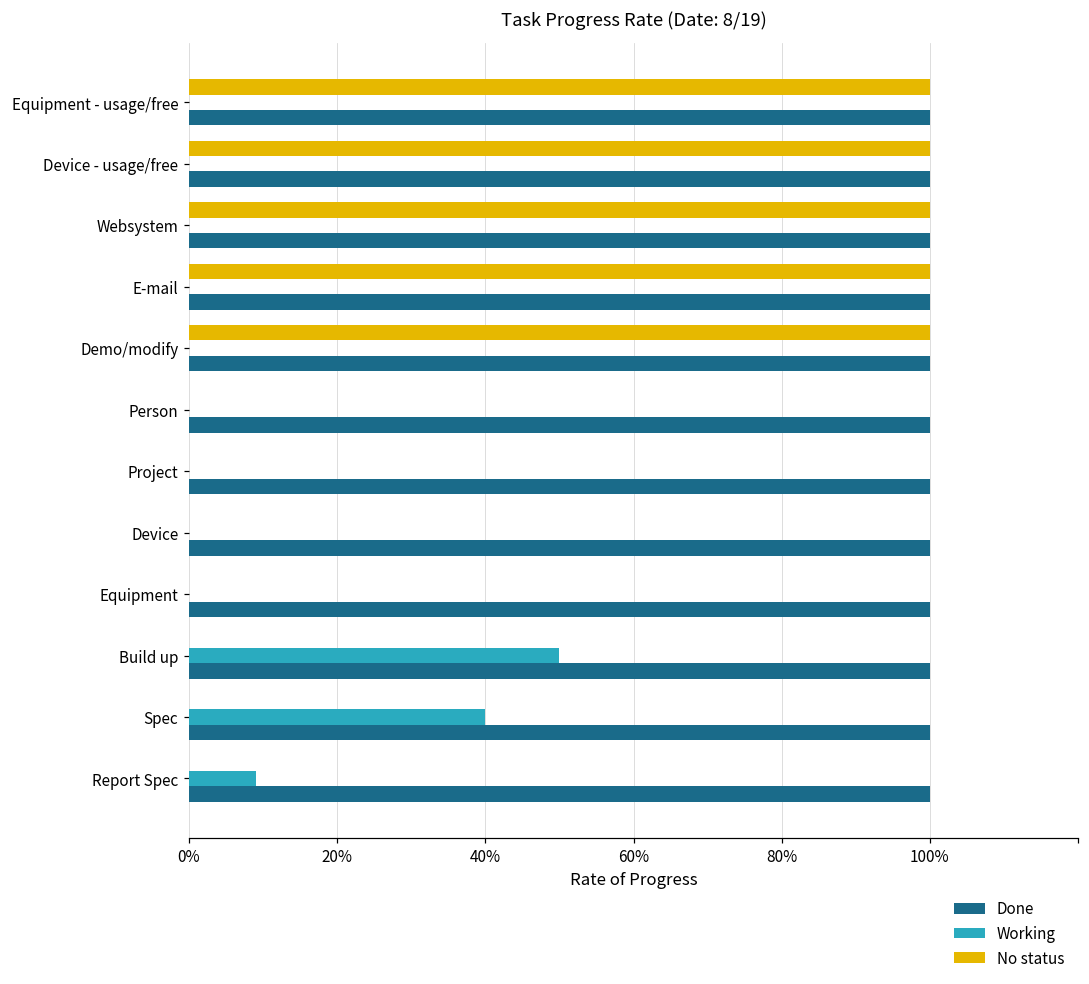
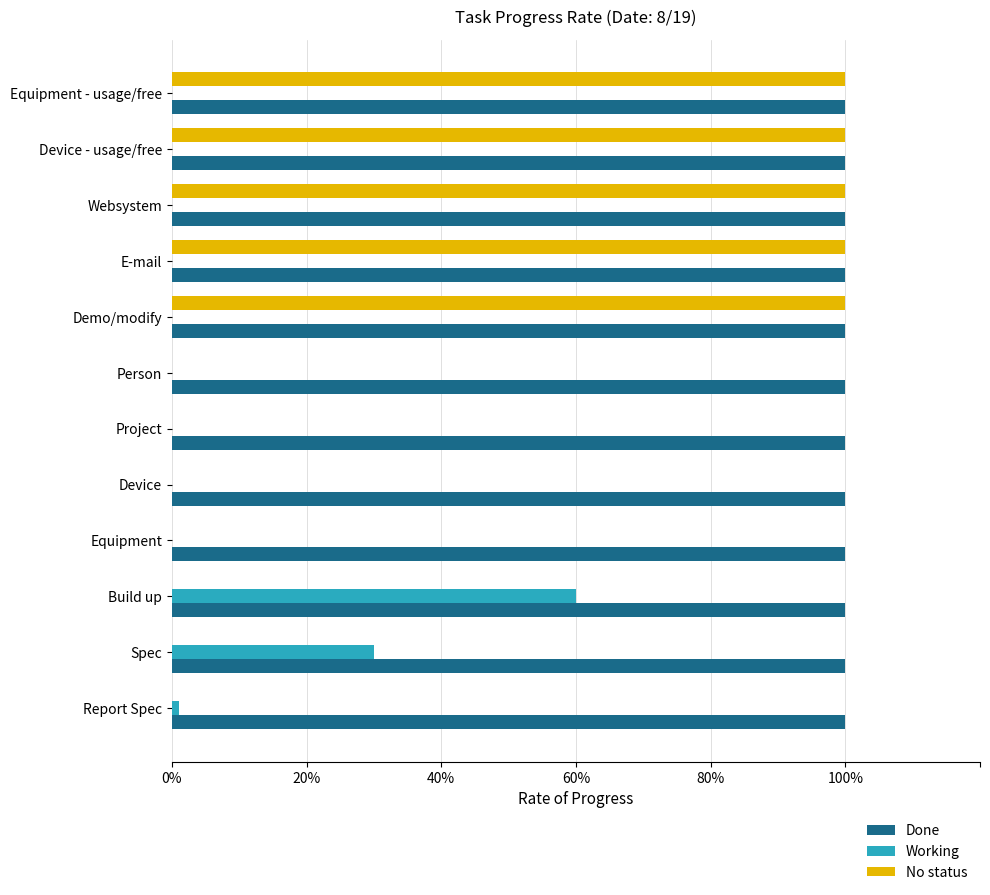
  {
    "Done": {
      "Equipment - usage/free": "100%",
      "Device - usage/free": "100%",
      "Websystem": "100%",
      "E-mail": "100%",
      "Demo/modify": "100%",
      "Person": "100%",
      "Project": "100%",
      "Device": "100%",
      "Equipment": "100%",
      "Build up": "100%",
      "Spec": "100%",
      "Report Spec": "100%"
    },
    "Working": {
      "Equipment - usage/free": "0%",
      "Device - usage/free": "0%",
      "Websystem": "0%",
      "E-mail": "0%",
      "Demo/modify": "0%",
      "Person": "0%",
      "Project": "0%",
      "Device": "0%",
      "Equipment": "0%",
-     "Build up": "50%",
-     "Spec": "40%",
-     "Report Spec": "9%"
+     "Build up": "60%",
+     "Spec": "30%",
+     "Report Spec": "1%"
    },
    "No status": {
      "Equipment - usage/free": "100%",
      "Device - usage/free": "100%",
      "Websystem": "100%",
      "E-mail": "100%",
      "Demo/modify": "100%",
      "Person": "0%",
      "Project": "0%",
      "Device": "0%",
      "Equipment": "0%",
      "Build up": "0%",
      "Spec": "0%",
      "Report Spec": "0%"
    }
  }
